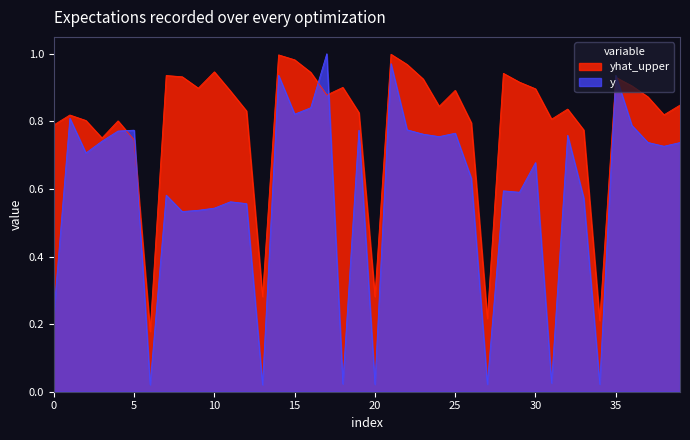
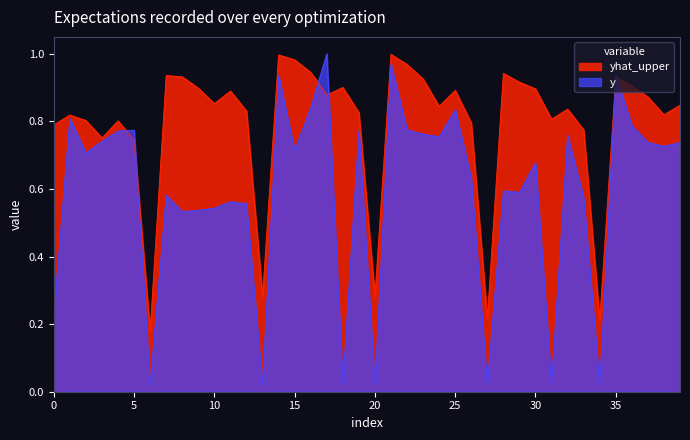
  {
    "yhat_upper": {
      "0": 0.79,
      "5": 0.75,
-     "10": 0.95,
+     "10": 0.85,
      "15": 0.98,
      "20": 0.28,
      "25": 0.89,
      "30": 0.90
    },
    "y": {
      "0": 0.23,
      "5": 0.77,
      "10": 0.54,
-     "15": 0.82,
+     "15": 0.71,
      "20": 0.02,
-     "25": 0.76,
+     "25": 0.83,
      "30": 0.68
    }
  }
